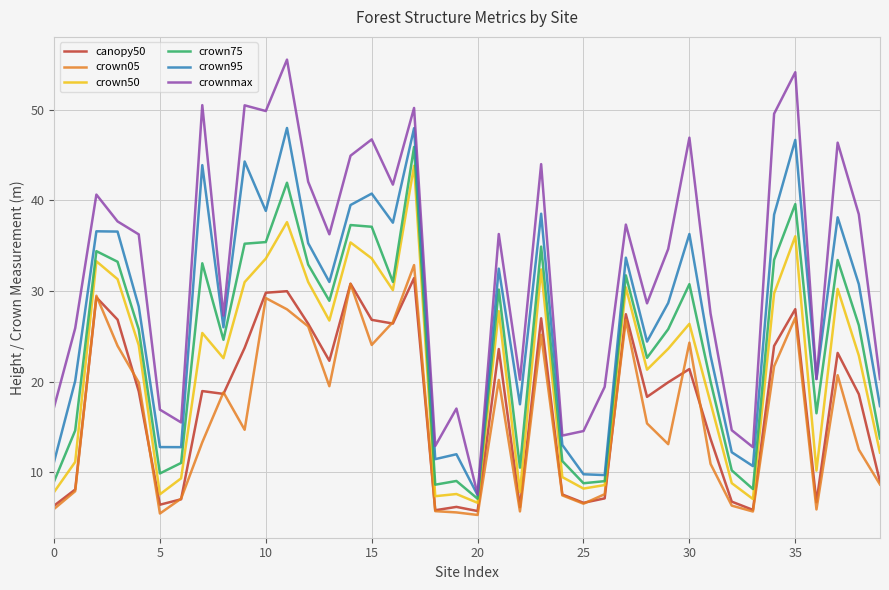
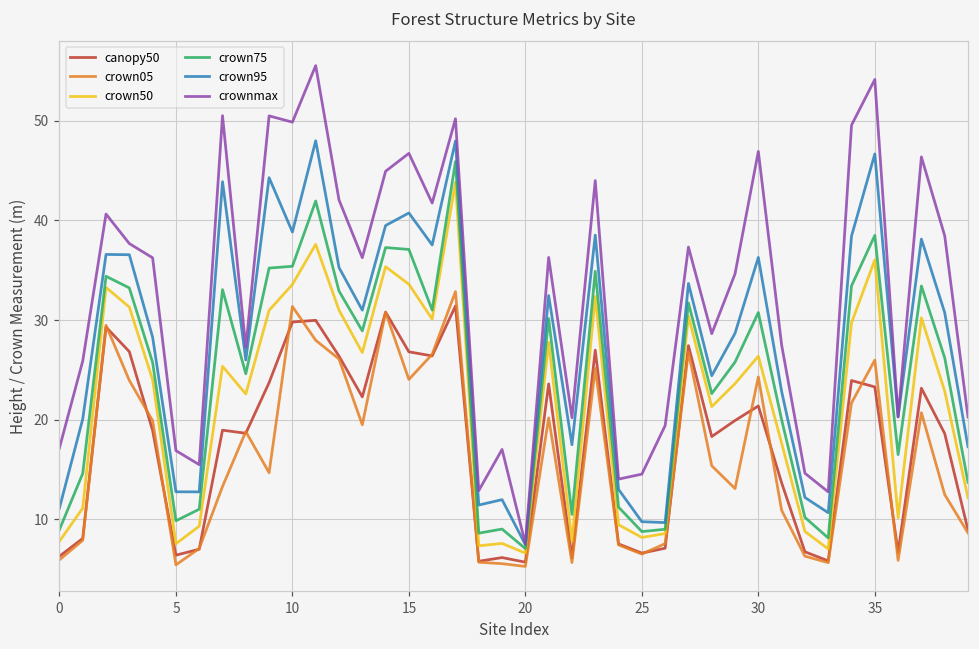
  {
    "canopy50": {
      "0": 6,
      "5": 6,
      "10": 30,
      "15": 27,
      "20": 6,
      "30": 21,
-     "35": 28
+     "35": 23
    },
    "crown05": {
      "0": 6,
      "5": 5,
-     "10": 29,
+     "10": 31,
      "15": 24,
      "20": 5,
      "30": 24,
-     "35": 27
+     "35": 26
    },
    "crown50": {
      "0": 8,
      "5": 8,
      "10": 34,
      "15": 34,
      "20": 7,
      "25": 8,
      "30": 26,
      "35": 36
    },
    "crown75": {
      "0": 9,
      "5": 10,
      "10": 35,
      "15": 37,
      "20": 7,
      "25": 9,
      "30": 31,
-     "35": 40
+     "35": 38
    },
    "crown95": {
      "0": 11,
      "5": 13,
      "10": 39,
      "15": 41,
      "25": 10,
      "30": 36,
      "35": 47
    },
    "crownmax": {
      "0": 17,
      "5": 17,
      "10": 50,
      "15": 47,
      "25": 15,
      "30": 47,
      "35": 54
    }
  }
